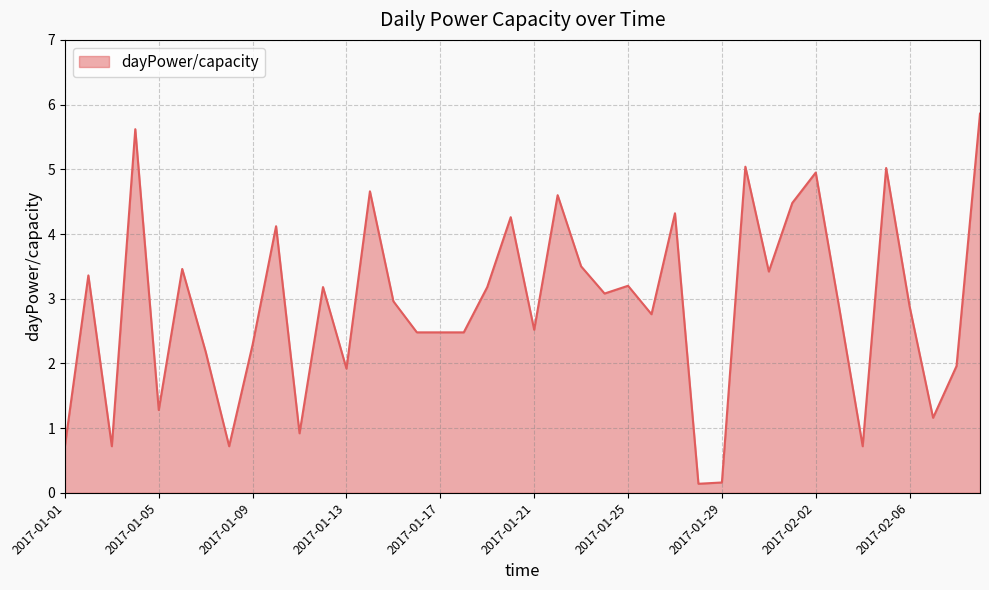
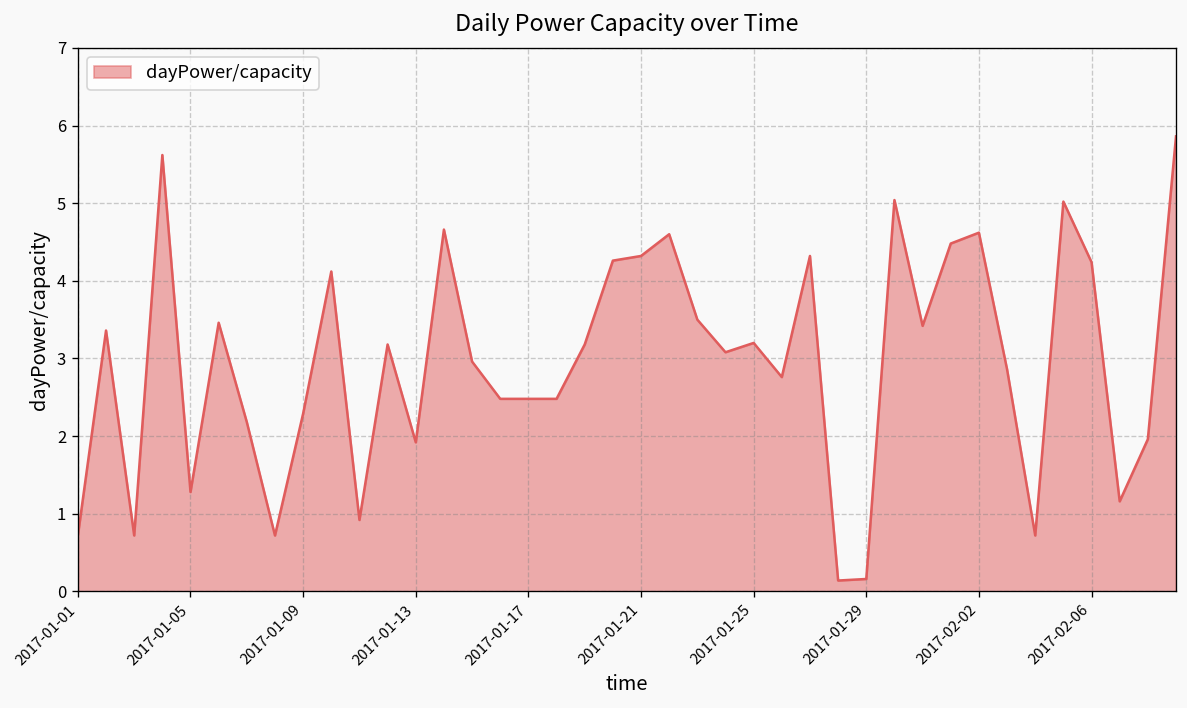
  {
    "2017-01-01": 0.7,
    "2017-01-05": 1.3,
    "2017-01-09": 2.3,
    "2017-01-13": 1.9,
    "2017-01-17": 2.5,
-   "2017-01-21": 2.5,
+   "2017-01-21": 4.3,
    "2017-01-25": 3.2,
    "2017-01-29": 0.2,
-   "2017-02-02": 5.0,
-   "2017-02-06": 2.9
+   "2017-02-02": 4.6,
+   "2017-02-06": 4.2
  }
